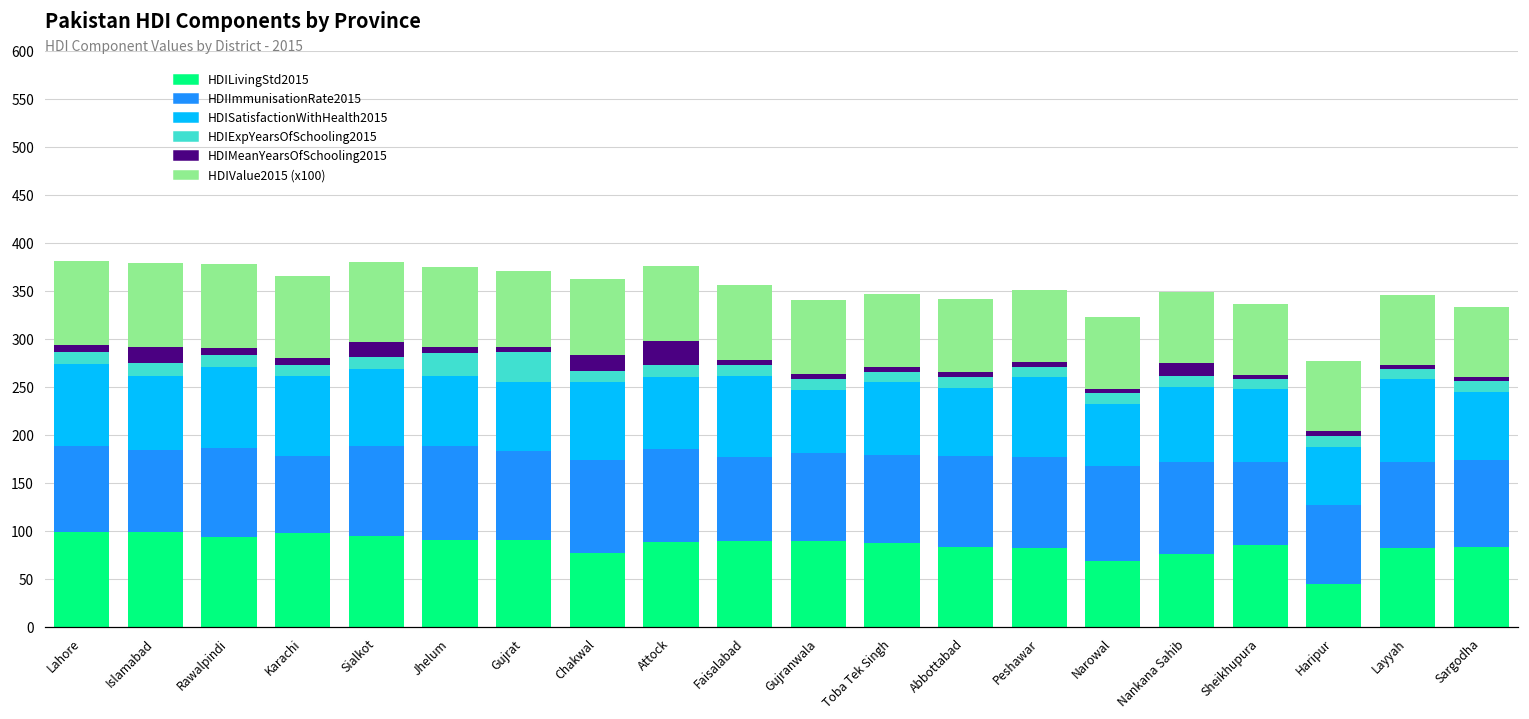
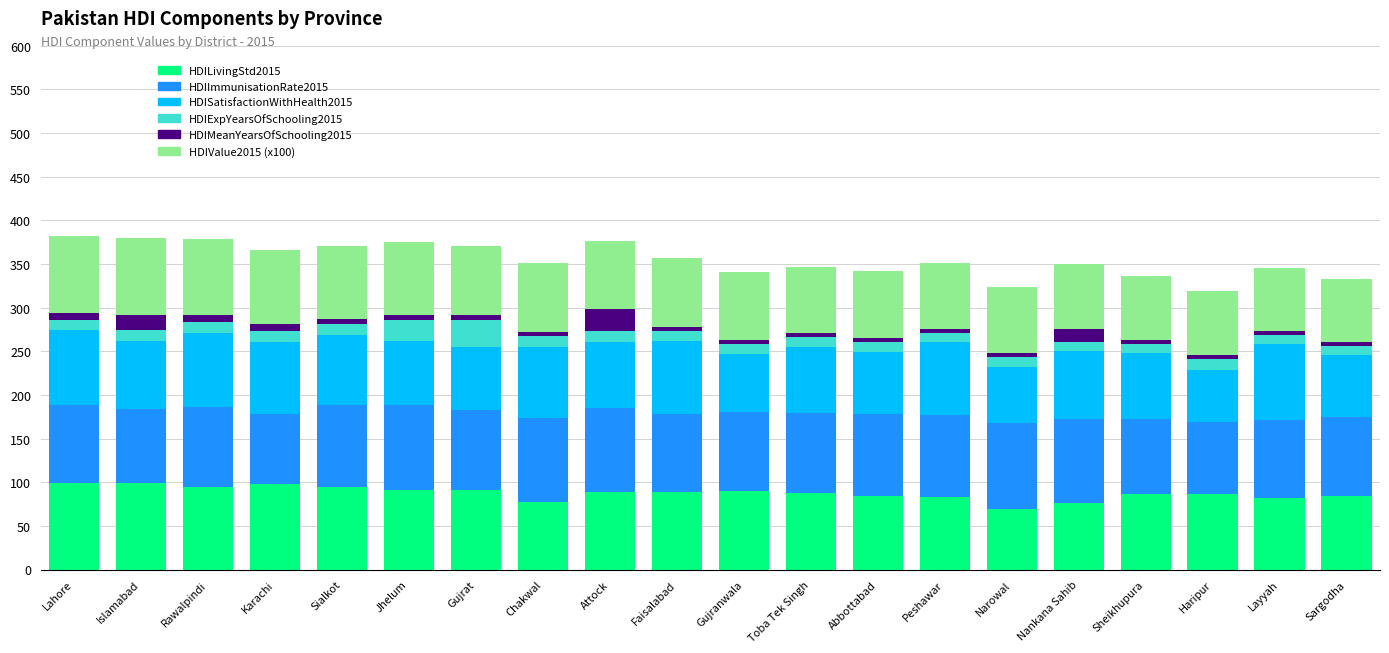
  {
    "HDILivingStd2015": {
      "Lahore": 100,
      "Islamabad": 100,
      "Rawalpindi": 90,
      "Karachi": 100,
      "Sialkot": 90,
      "Jhelum": 90,
      "Gujrat": 90,
      "Chakwal": 80,
      "Attock": 90,
      "Faisalabad": 90,
      "Gujranwala": 90,
      "Toba Tek Singh": 90,
      "Abbottabad": 80,
      "Peshawar": 80,
      "Narowal": 70,
      "Nankana Sahib": 80,
      "Sheikhupura": 90,
-     "Haripur": 50,
+     "Haripur": 90,
      "Layyah": 80,
      "Sargodha": 80
    },
    "HDIExpYearsOfSchooling2015": {
      "Lahore": 10,
      "Islamabad": 10,
      "Rawalpindi": 10,
      "Karachi": 10,
      "Sialkot": 10,
      "Jhelum": 20,
      "Gujrat": 30,
      "Chakwal": 10,
      "Attock": 10,
      "Faisalabad": 10,
      "Gujranwala": 10,
      "Toba Tek Singh": 10,
      "Abbottabad": 10,
      "Peshawar": 10,
      "Narowal": 10,
      "Nankana Sahib": 10,
      "Sheikhupura": 10,
      "Haripur": 10,
      "Layyah": 10,
      "Sargodha": 10
    },
    "HDIMeanYearsOfSchooling2015": {
      "Lahore": 10,
      "Islamabad": 20,
      "Rawalpindi": 10,
      "Karachi": 10,
-     "Sialkot": 20,
+     "Sialkot": 10,
      "Jhelum": 10,
      "Gujrat": 10,
-     "Chakwal": 20,
+     "Chakwal": 0,
      "Attock": 30,
      "Faisalabad": 10,
      "Gujranwala": 10,
      "Toba Tek Singh": 0,
      "Abbottabad": 0,
      "Peshawar": 0,
      "Narowal": 0,
      "Nankana Sahib": 10,
      "Sheikhupura": 0,
      "Haripur": 0,
      "Layyah": 0,
      "Sargodha": 0
    }
  }
